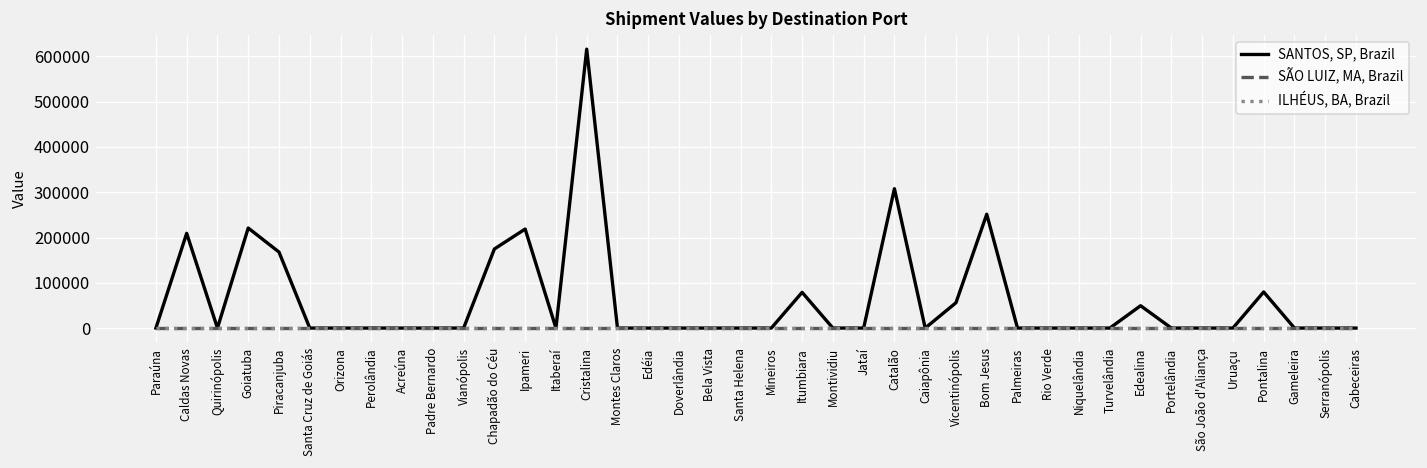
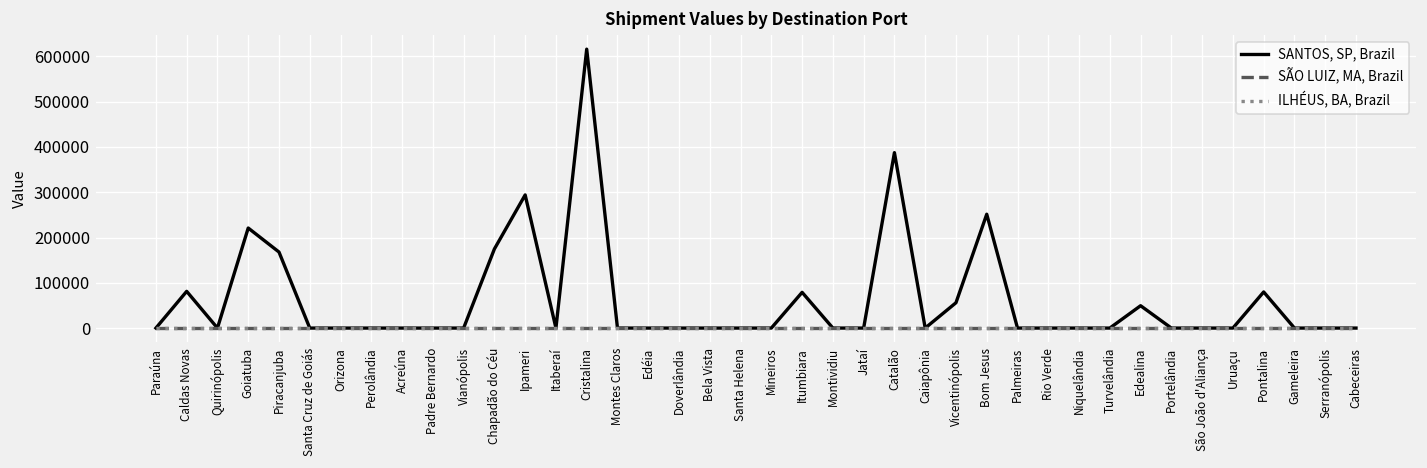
  {
    "SANTOS, SP, Brazil": {
-     "Caldas Novas": 210000,
+     "Caldas Novas": 80000,
      "Goiatuba": 220000,
      "Piracanjuba": 170000,
      "Chapadão do Céu": 170000,
-     "Ipameri": 220000,
+     "Ipameri": 290000,
      "Cristalina": 620000,
      "Itumbiara": 80000,
-     "Catalão": 310000,
+     "Catalão": 390000,
      "Vicentinópolis": 60000,
      "Bom Jesus": 250000,
      "Edealina": 50000,
      "Pontalina": 80000
    },
    "ILHÉUS, BA, Brazil": {
      "Caldas Novas": 0,
      "Goiatuba": 0,
      "Piracanjuba": 0,
      "Chapadão do Céu": 0,
      "Ipameri": 0,
      "Cristalina": 0,
      "Itumbiara": 0,
      "Catalão": 0,
      "Vicentinópolis": 0,
      "Bom Jesus": 0,
      "Edealina": 0,
      "Pontalina": 0
    }
  }
